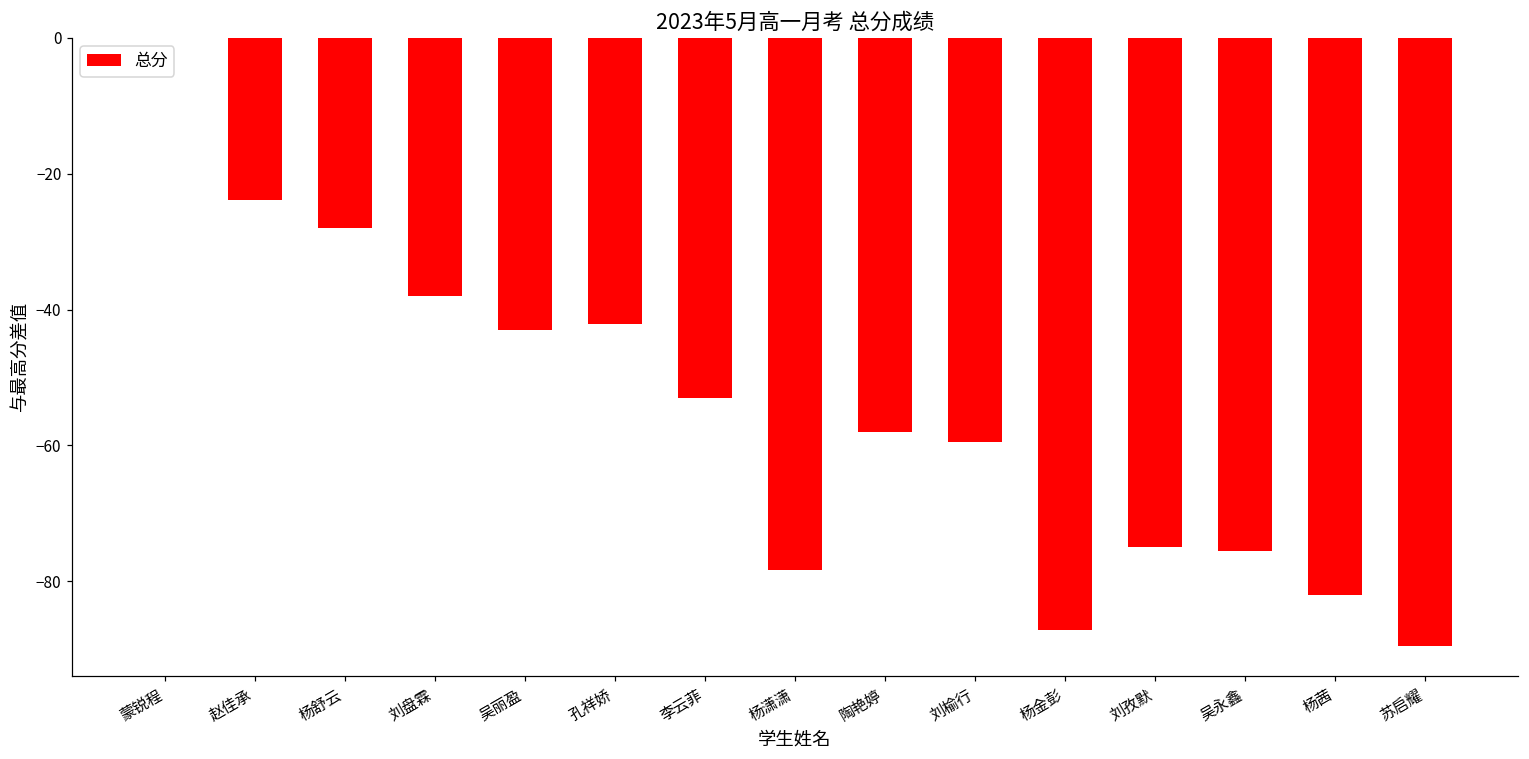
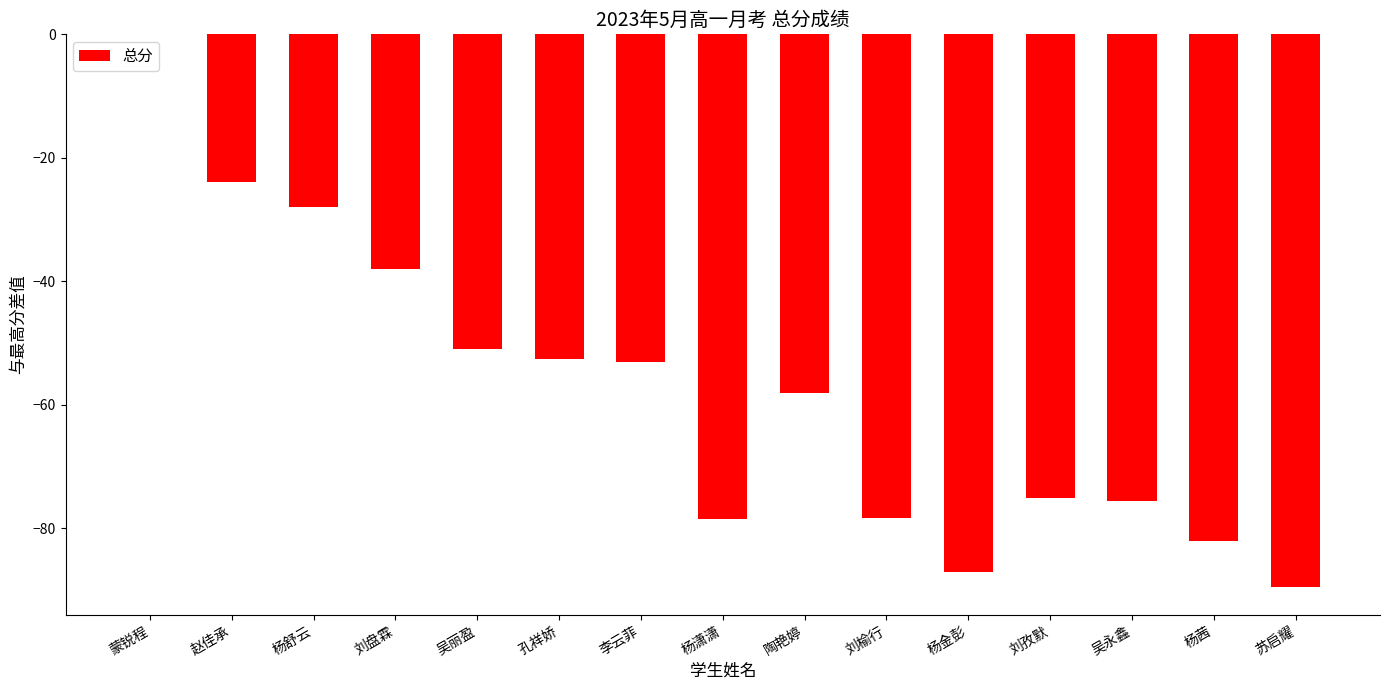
  {
    "蒙锐程": 0,
    "赵佳承": -24,
    "杨舒云": -28,
    "刘盘霖": -38,
-   "吴丽盈": -43,
-   "孔祥娇": -42,
+   "吴丽盈": -51,
+   "孔祥娇": -53,
    "李云菲": -53,
    "杨潇潇": -78,
    "陶艳婷": -58,
-   "刘榆行": -60,
+   "刘榆行": -78,
    "杨金彭": -87,
    "刘孜默": -75,
    "吴永鑫": -76,
    "杨茜": -82,
    "苏启耀": -90
  }
